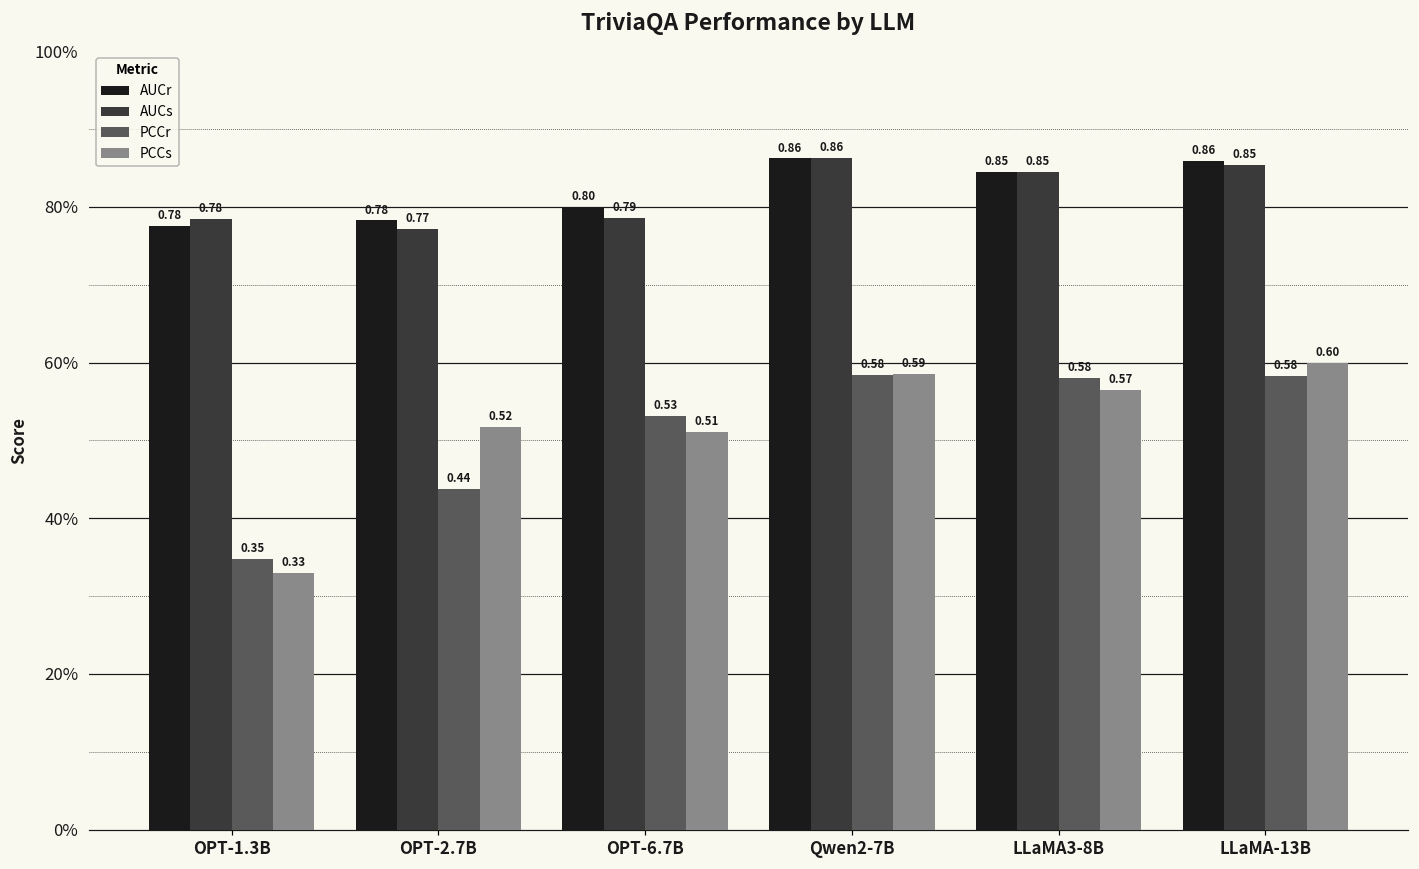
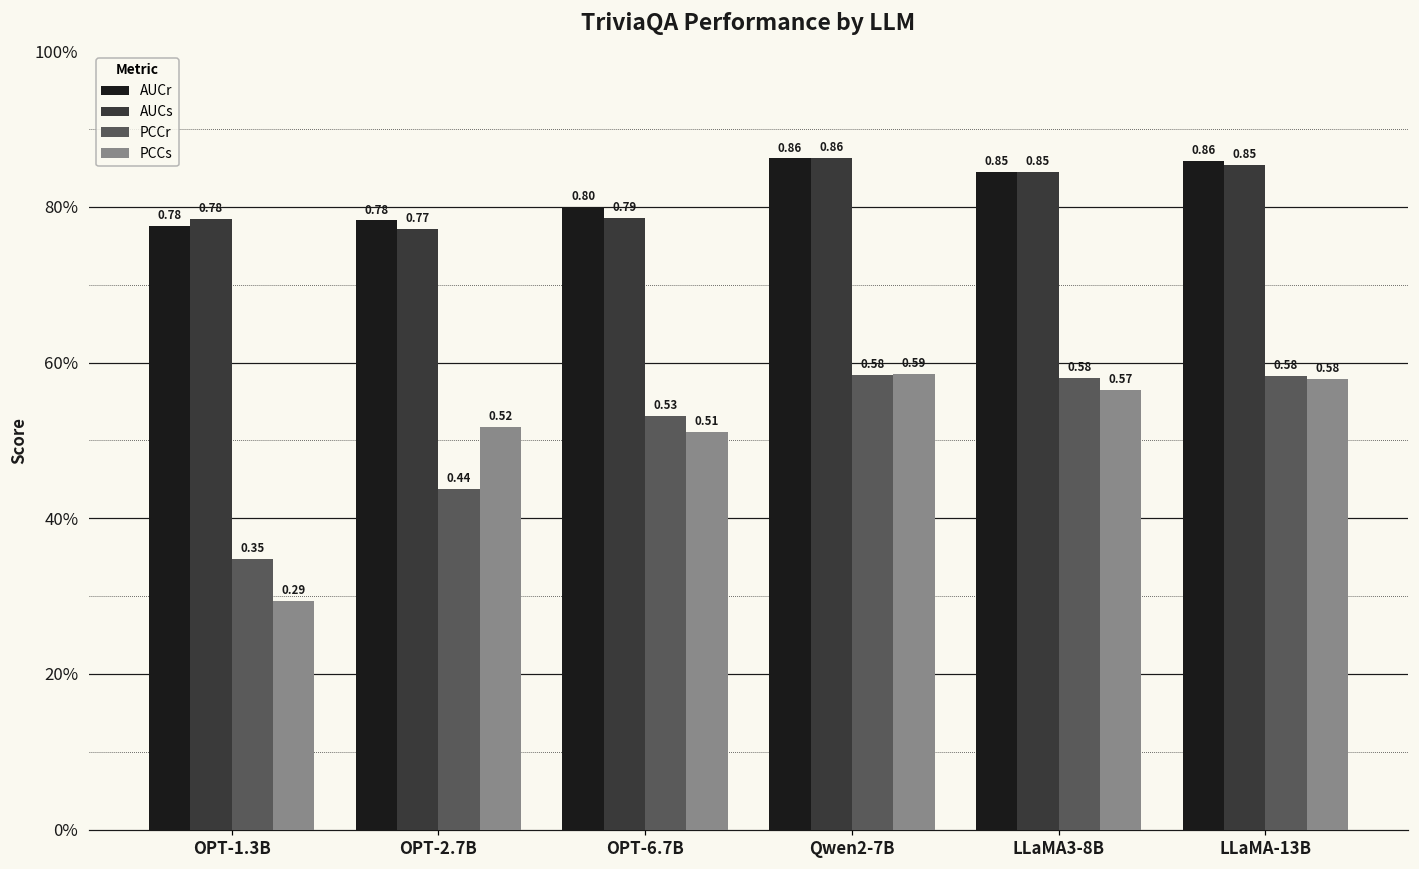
  {
    "PCCs": {
-     "OPT-1.3B": 0.33,
+     "OPT-1.3B": 0.29,
      "OPT-2.7B": 0.52,
      "OPT-6.7B": 0.51,
      "Qwen2-7B": 0.59,
      "LLaMA3-8B": 0.57,
-     "LLaMA-13B": 0.60
+     "LLaMA-13B": 0.58
    }
  }
